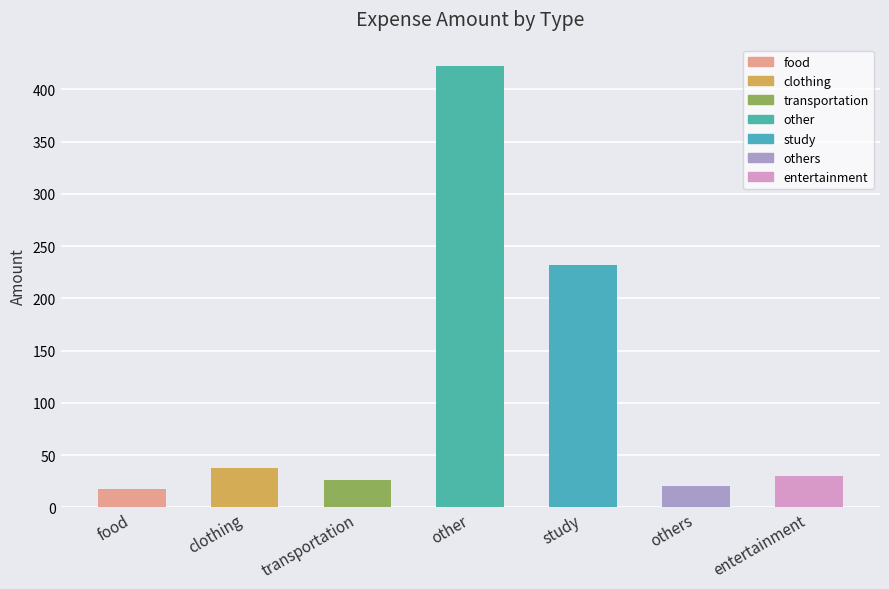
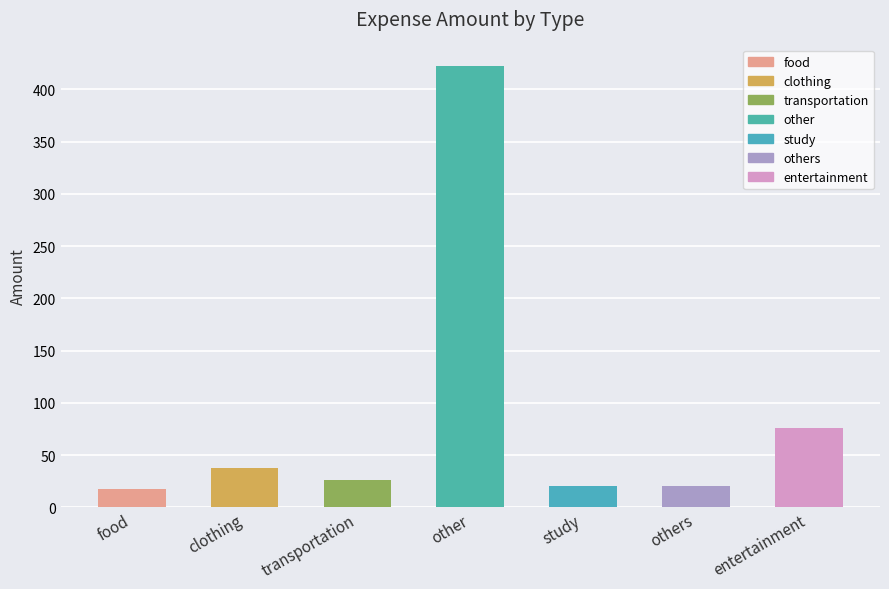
  {
    "food": 18,
    "clothing": 38,
    "transportation": 26,
    "other": 422,
-   "study": 232,
+   "study": 20,
    "others": 20,
-   "entertainment": 30
+   "entertainment": 76
  }
